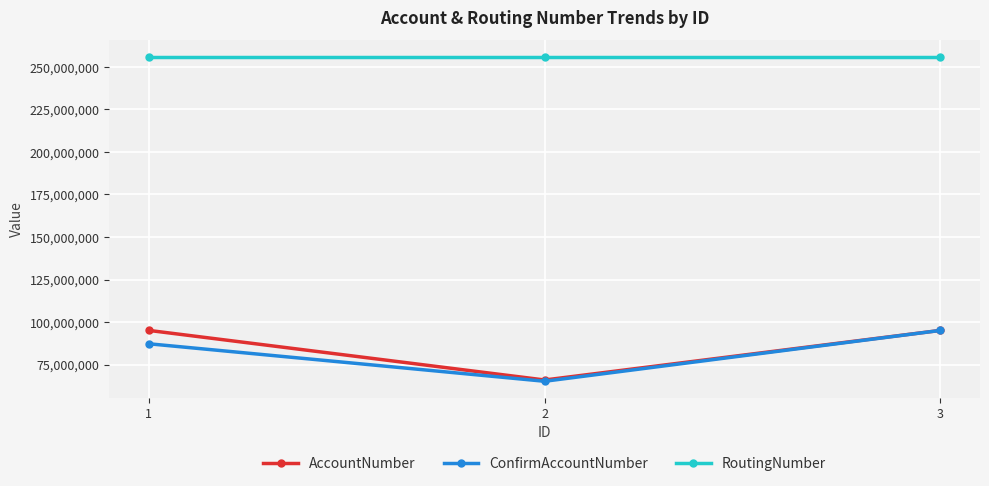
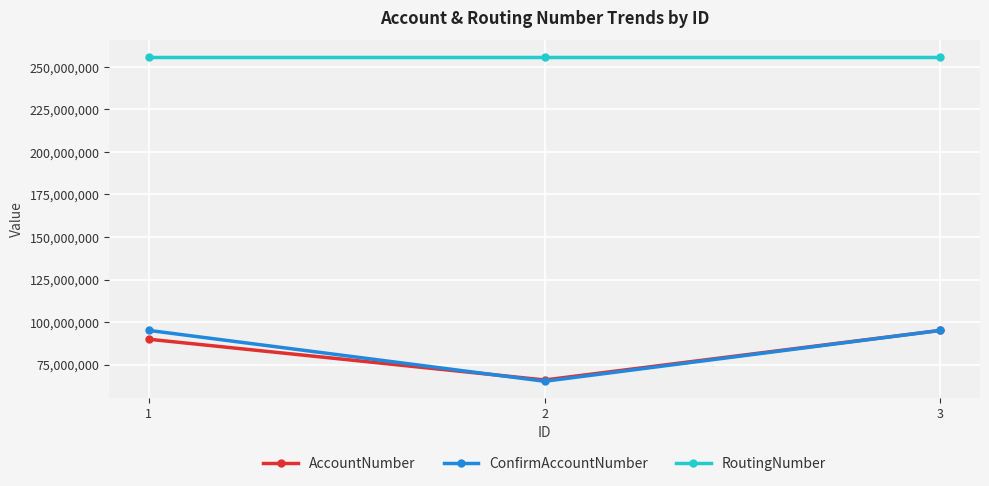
  {
    "AccountNumber": {
-     "1": "95,000,000"
+     "1": "90,000,000"
    },
    "ConfirmAccountNumber": {
-     "1": "87,000,000"
+     "1": "95,000,000"
    },
    "RoutingNumber": {
      "1": "256,000,000",
      "2": "256,000,000",
      "3": "256,000,000"
    }
  }
